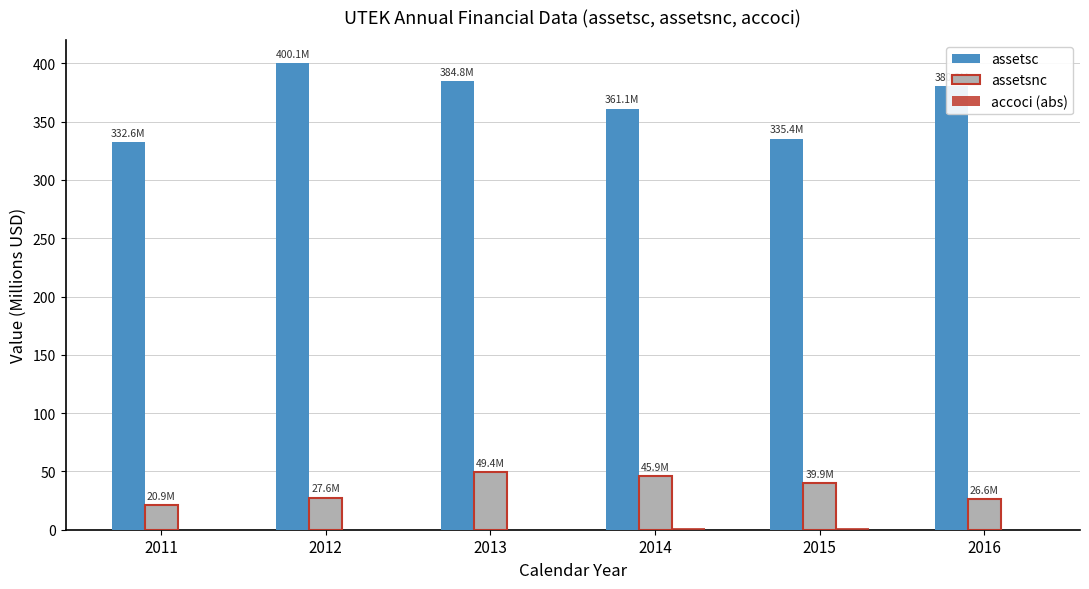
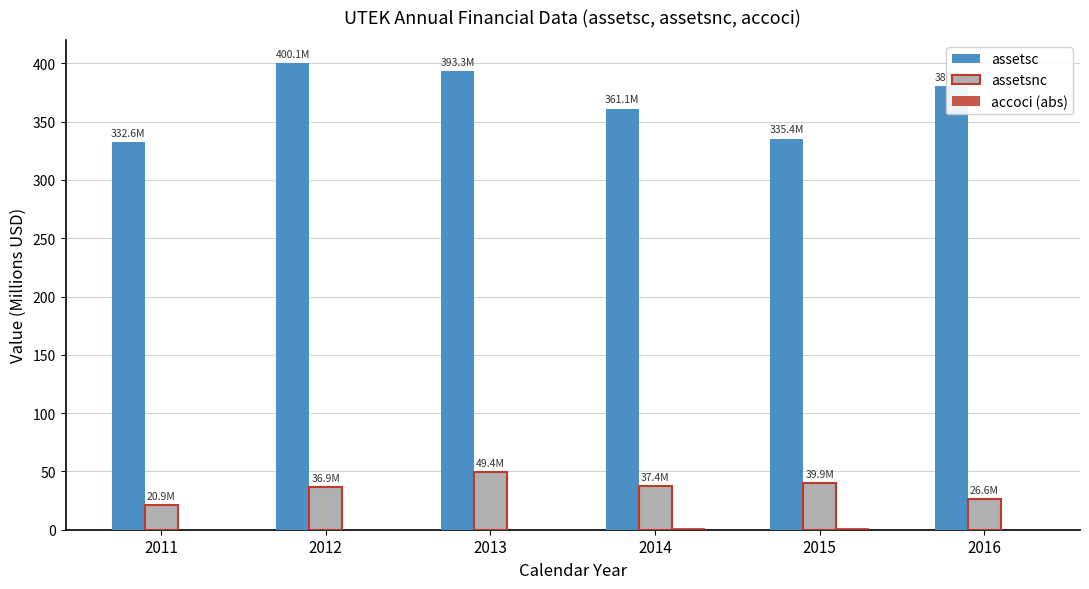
  {
    "assetsc": {
      "2011": "332.6M",
      "2012": "400.1M",
-     "2013": "384.8M",
+     "2013": "393.3M",
      "2014": "361.1M",
      "2015": "335.4M"
    },
    "assetsnc": {
      "2011": "20.9M",
-     "2012": "27.6M",
+     "2012": "36.9M",
      "2013": "49.4M",
-     "2014": "45.9M",
+     "2014": "37.4M",
      "2015": "39.9M",
      "2016": "26.6M"
    },
    "accoci (abs)": {
      "2016": "0"
    }
  }
